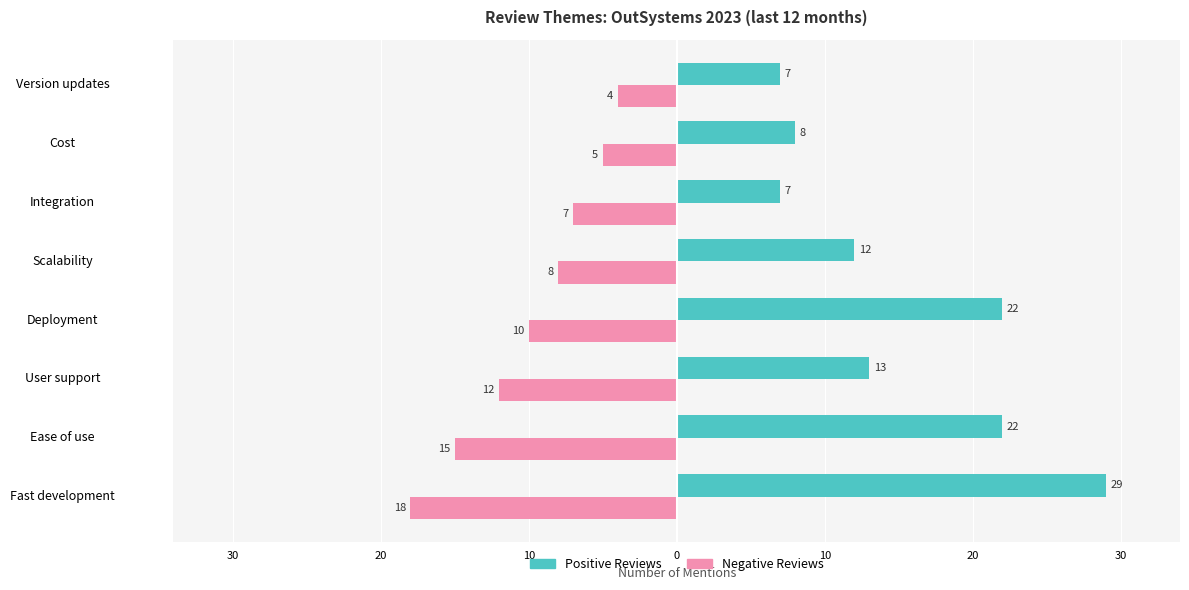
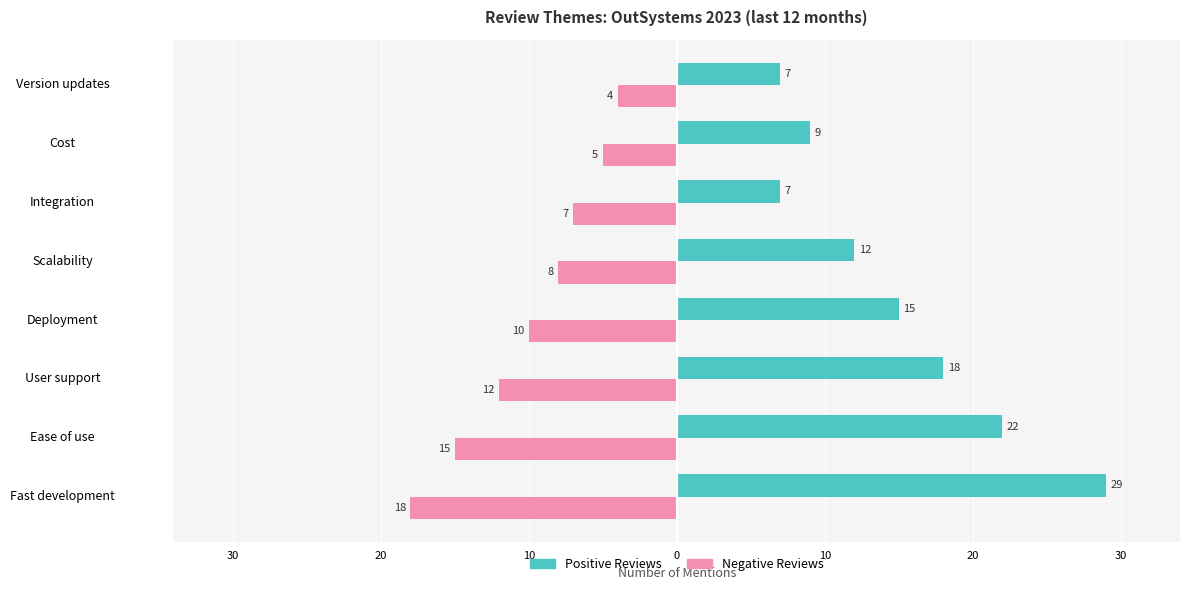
  {
    "Positive Reviews": {
      "Version updates": 7,
-     "Cost": 8,
+     "Cost": 9,
      "Integration": 7,
      "Scalability": 12,
-     "Deployment": 22,
-     "User support": 13,
+     "Deployment": 15,
+     "User support": 18,
      "Ease of use": 22,
      "Fast development": 29
    }
  }
